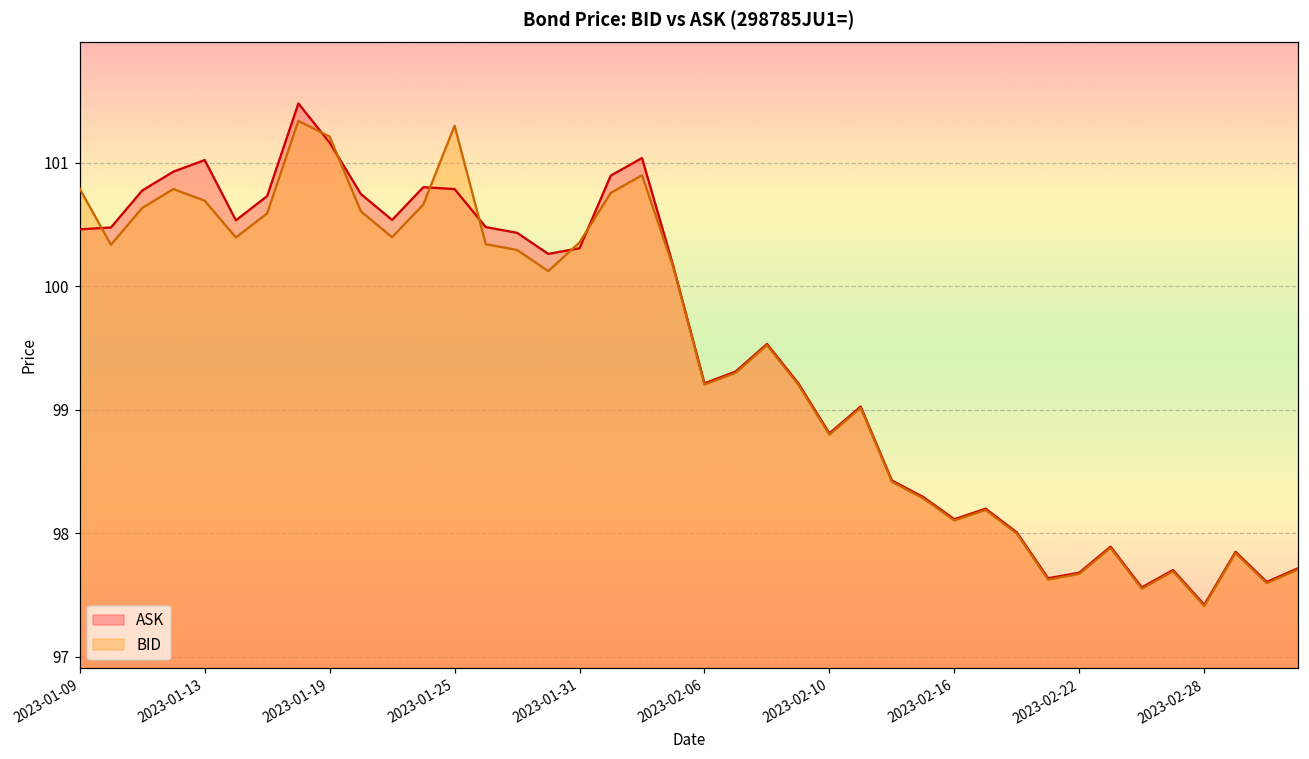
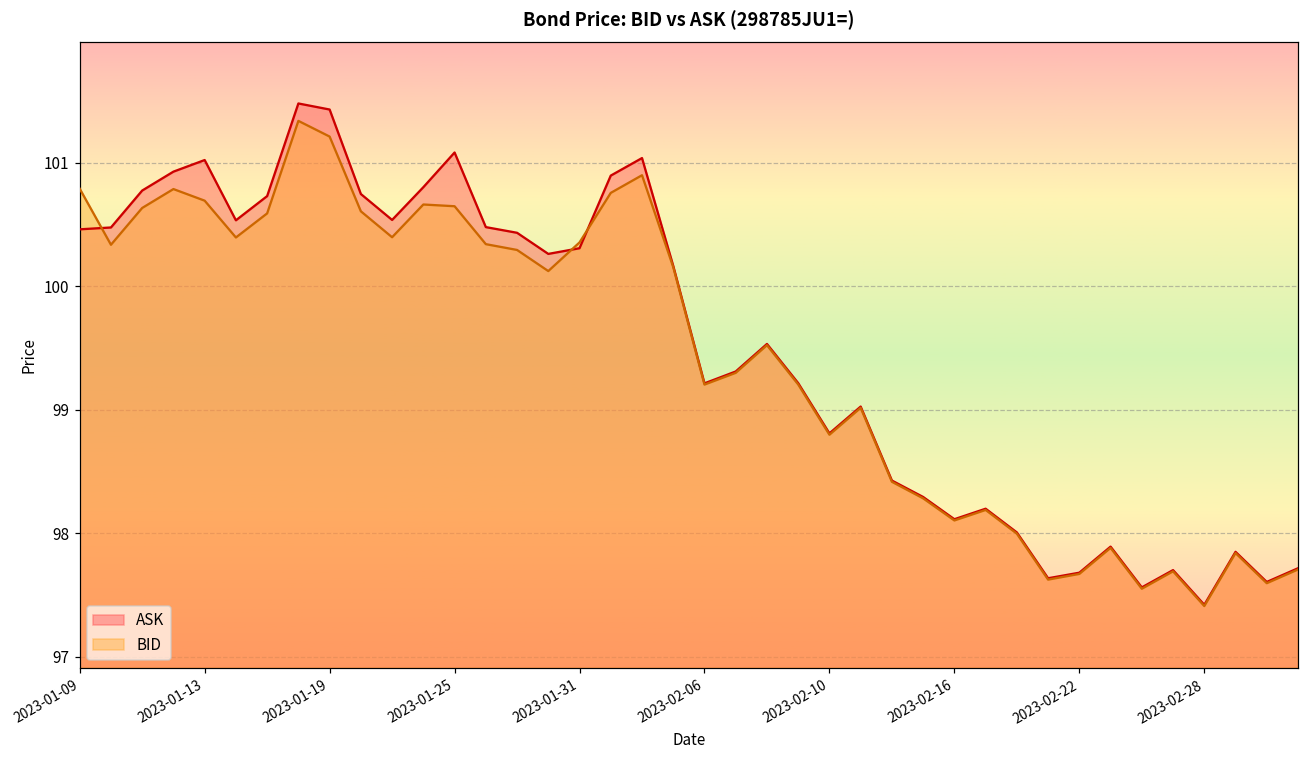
  {
    "ASK": {
      "2023-01-09": 100.46,
      "2023-01-13": 101.02,
-     "2023-01-19": 101.16,
-     "2023-01-25": 100.79,
+     "2023-01-19": 101.43,
+     "2023-01-25": 101.08,
      "2023-01-31": 100.31
    },
    "BID": {
      "2023-01-09": 100.79,
      "2023-01-13": 100.69,
      "2023-01-19": 101.21,
-     "2023-01-25": 101.30,
+     "2023-01-25": 100.65,
      "2023-01-31": 100.35
    }
  }
